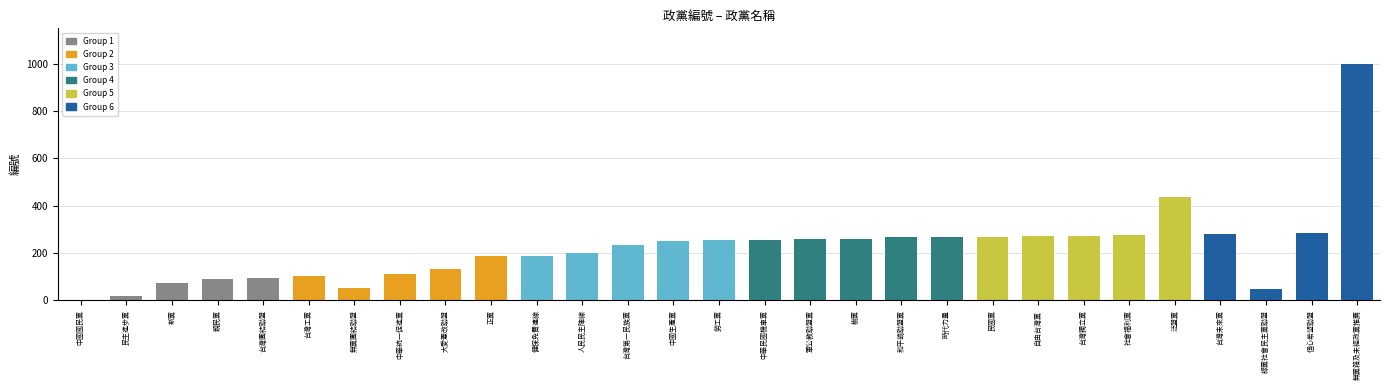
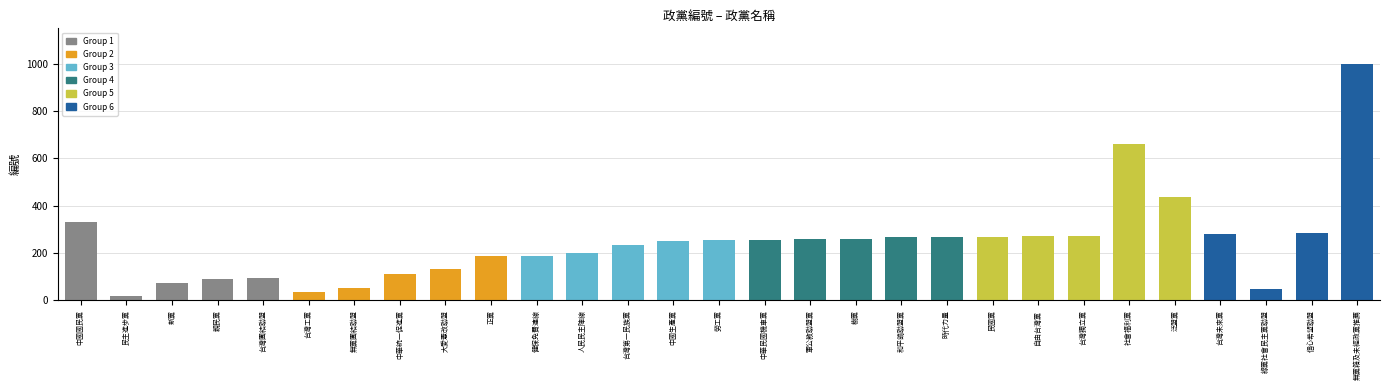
  {
-   "中國國民黨": 0,
+   "中國國民黨": 330,
    "民主進步黨": 20,
    "新黨": 70,
    "親民黨": 90,
    "台灣團結聯盟": 100,
-   "台灣工黨": 100,
+   "台灣工黨": 40,
    "無黨團結聯盟": 50,
    "中華統一促進黨": 110,
    "大愛憲改聯盟": 130,
    "正黨": 190,
    "健保免費連線": 190,
    "人民民主陣線": 200,
    "台灣第一民族黨": 230,
    "中國生產黨": 250,
    "勞工黨": 260,
    "中華民國機車黨": 260,
    "軍公教聯盟黨": 260,
    "樹黨": 260,
    "和平鴿聯盟黨": 270,
    "時代力量": 270,
    "民國黨": 270,
    "自由台灣黨": 270,
    "台灣獨立黨": 270,
-   "社會福利黨": 280,
+   "社會福利黨": 660,
    "泛盟黨": 440,
    "台灣未來黨": 280,
    "綠黨社會民主黨聯盟": 50,
    "信心希望聯盟": 280,
    "無黨籍及未經政黨推薦": 1000
  }
